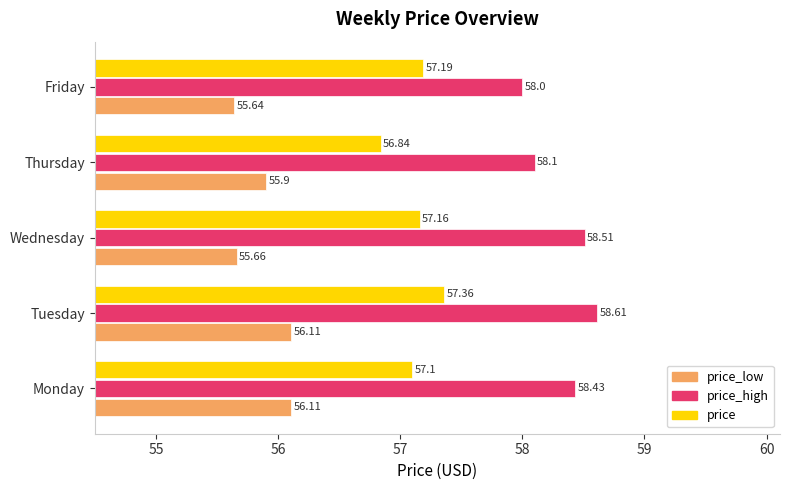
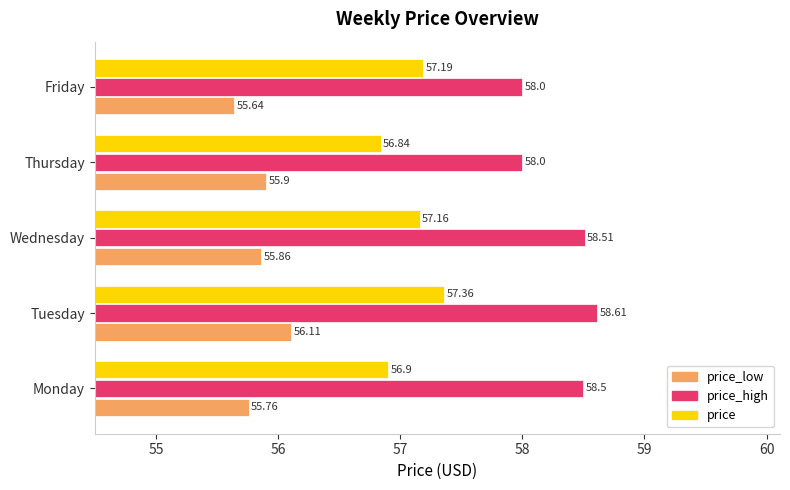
  {
    "price_low": {
      "Friday": 55.64,
      "Thursday": 55.9,
-     "Wednesday": 55.66,
+     "Wednesday": 55.86,
      "Tuesday": 56.11,
-     "Monday": 56.11
+     "Monday": 55.76
    },
    "price_high": {
      "Friday": 58.0,
-     "Thursday": 58.1,
+     "Thursday": 58.0,
      "Wednesday": 58.51,
      "Tuesday": 58.61,
-     "Monday": 58.43
+     "Monday": 58.5
    },
    "price": {
      "Friday": 57.19,
      "Thursday": 56.84,
      "Wednesday": 57.16,
      "Tuesday": 57.36,
-     "Monday": 57.1
+     "Monday": 56.9
    }
  }
